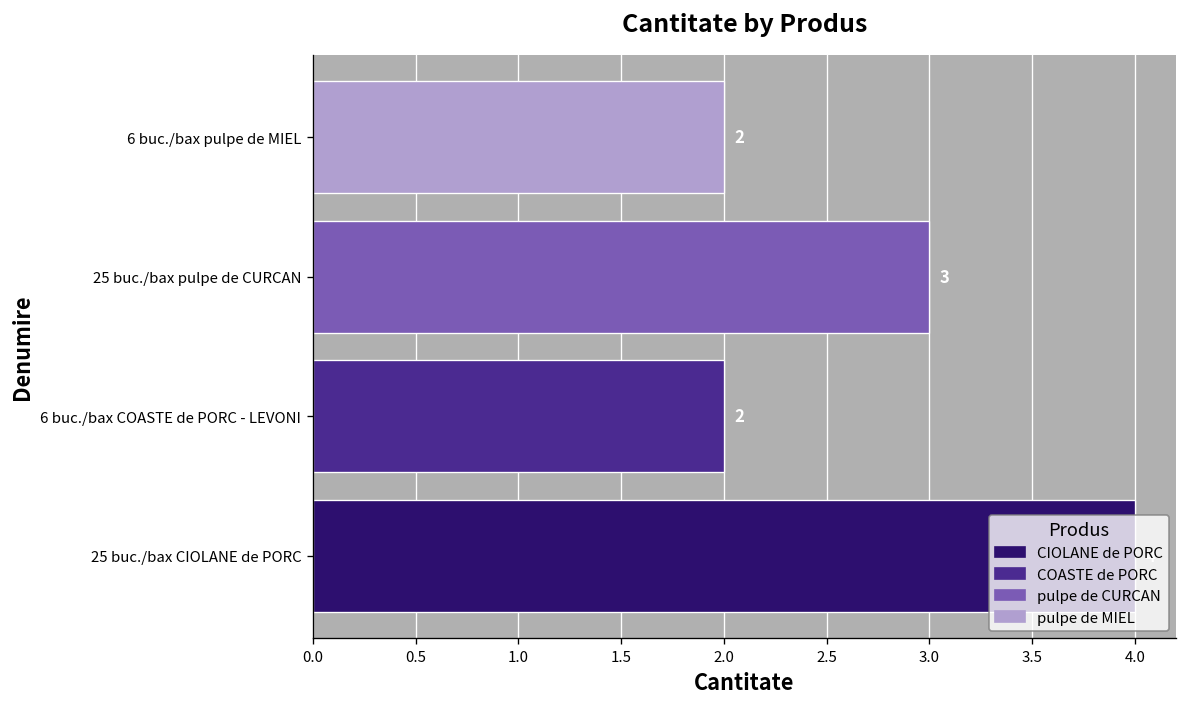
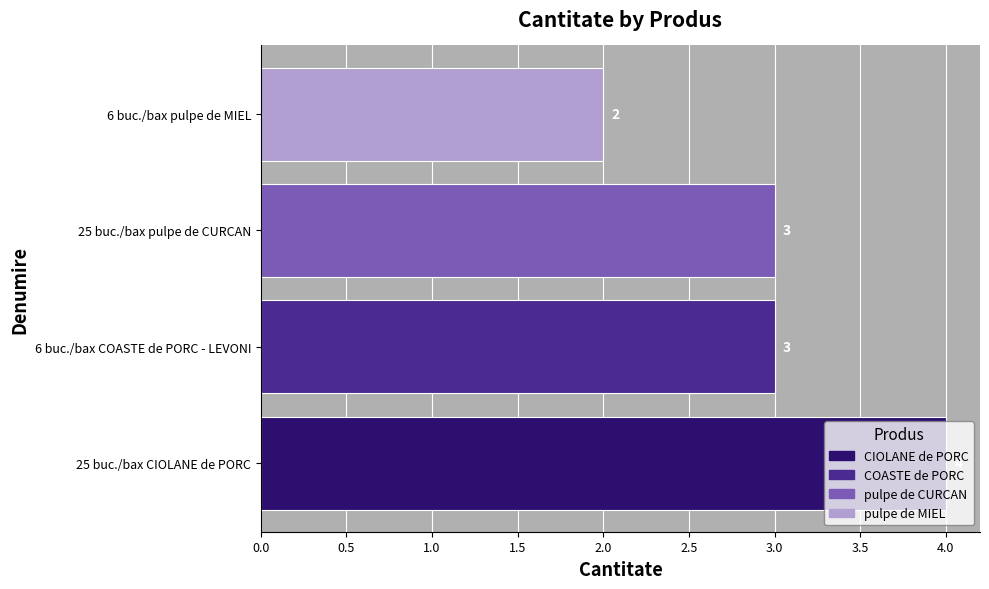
  {
    "6 buc./bax pulpe de MIEL": 2,
    "25 buc./bax pulpe de CURCAN": 3,
-   "6 buc./bax COASTE de PORC - LEVONI": 2
+   "6 buc./bax COASTE de PORC - LEVONI": 3
  }
